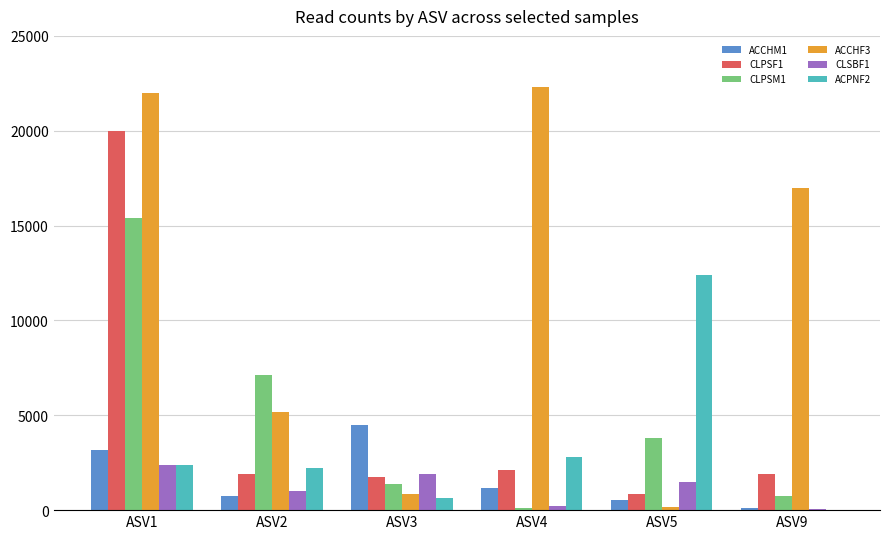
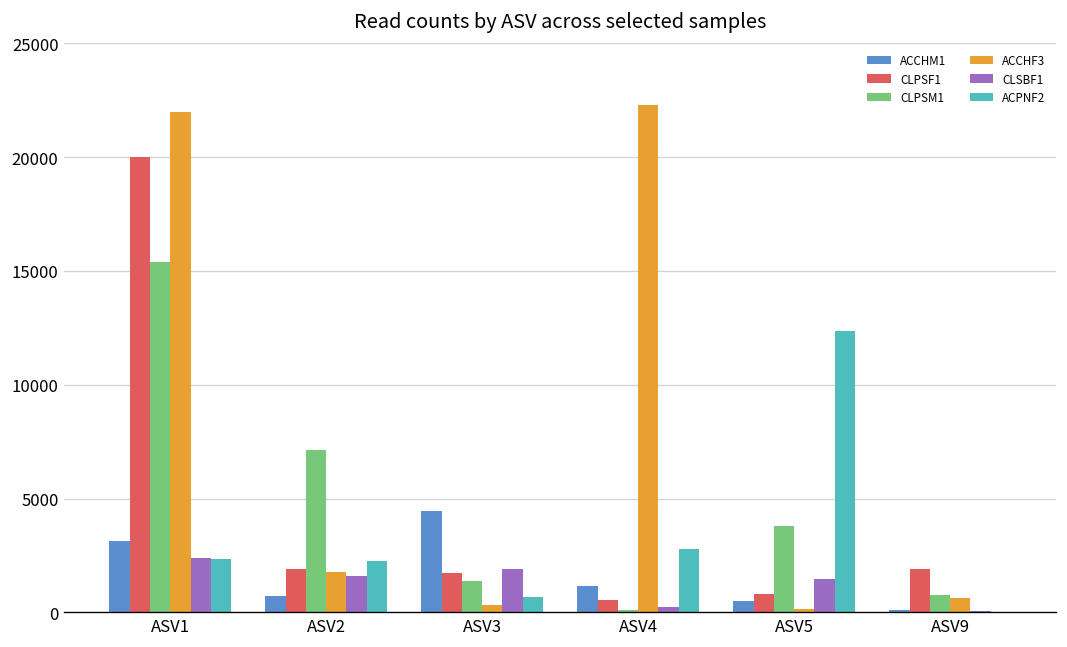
  {
    "CLPSF1": {
      "ASV1": 20000,
      "ASV2": 1900,
      "ASV3": 1700,
-     "ASV4": 2100,
+     "ASV4": 500,
      "ASV5": 800,
      "ASV9": 1900
    },
    "CLPSM1": {
      "ASV1": 15400,
      "ASV2": 7100,
      "ASV3": 1400,
      "ASV5": 3800,
      "ASV9": 800
    },
    "ACCHF3": {
      "ASV1": 22000,
-     "ASV2": 5200,
-     "ASV3": 900,
+     "ASV2": 1800,
+     "ASV3": 300,
      "ASV4": 22300,
      "ASV5": 200,
-     "ASV9": 17000
+     "ASV9": 600
    },
    "CLSBF1": {
      "ASV1": 2400,
-     "ASV2": 1000,
+     "ASV2": 1600,
      "ASV3": 1900,
      "ASV4": 200,
      "ASV5": 1500
    }
  }
